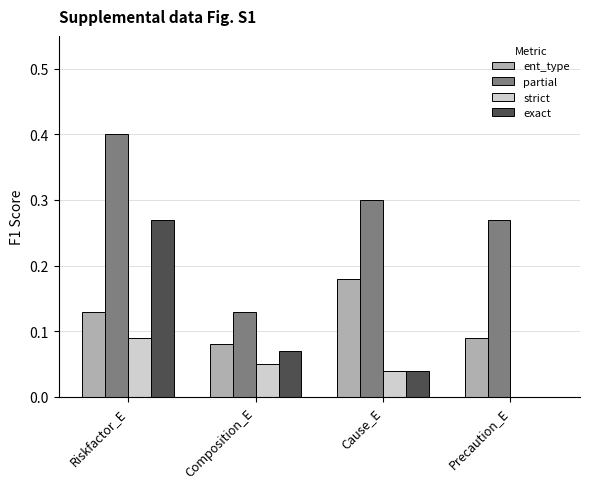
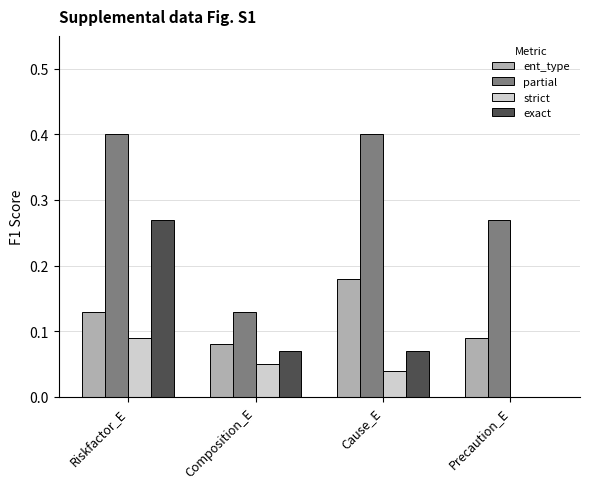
  {
    "partial": {
      "Riskfactor_E": 0.4,
      "Composition_E": 0.13,
-     "Cause_E": 0.3,
+     "Cause_E": 0.4,
      "Precaution_E": 0.27
    },
    "exact": {
      "Riskfactor_E": 0.27,
      "Composition_E": 0.07,
-     "Cause_E": 0.04,
+     "Cause_E": 0.07,
      "Precaution_E": 0.00
    }
  }
